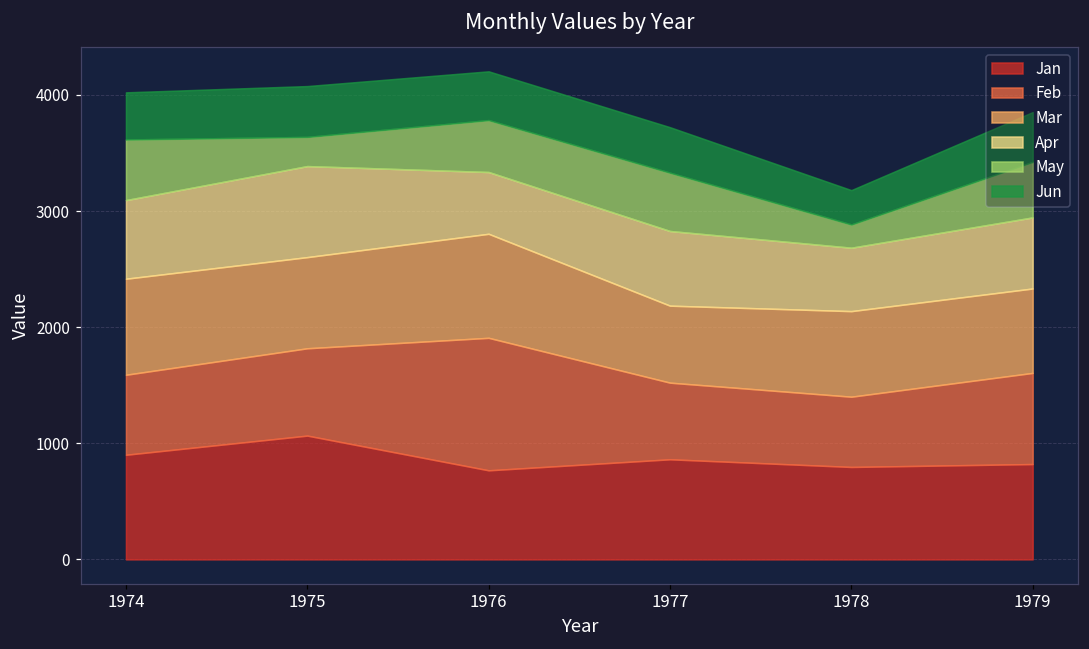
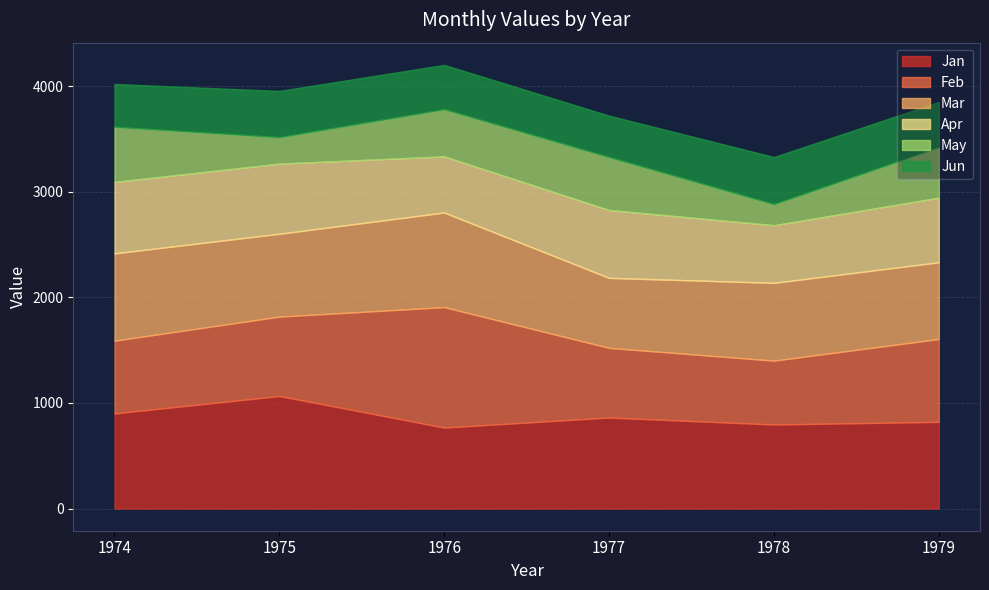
  {
    "Jan": {
      "1974": 900,
      "1975": 1070,
      "1976": 770,
      "1977": 860,
      "1978": 800,
      "1979": 820
    },
    "Feb": {
      "1974": 690,
      "1975": 750,
      "1976": 1140,
      "1977": 660,
      "1978": 610,
      "1979": 790
    },
    "Mar": {
      "1974": 830,
      "1975": 790,
      "1976": 900,
      "1977": 660,
      "1978": 740,
      "1979": 730
    },
    "Apr": {
      "1974": 680,
-     "1975": 780,
+     "1975": 660,
      "1976": 530,
      "1977": 640,
      "1978": 550,
      "1979": 610
    },
    "May": {
      "1974": 520,
      "1975": 250,
      "1976": 450,
      "1977": 500,
      "1978": 200
    },
    "Jun": {
      "1974": 410,
      "1975": 440,
      "1976": 420,
      "1977": 390,
-     "1978": 300
+     "1978": 450
    }
  }
